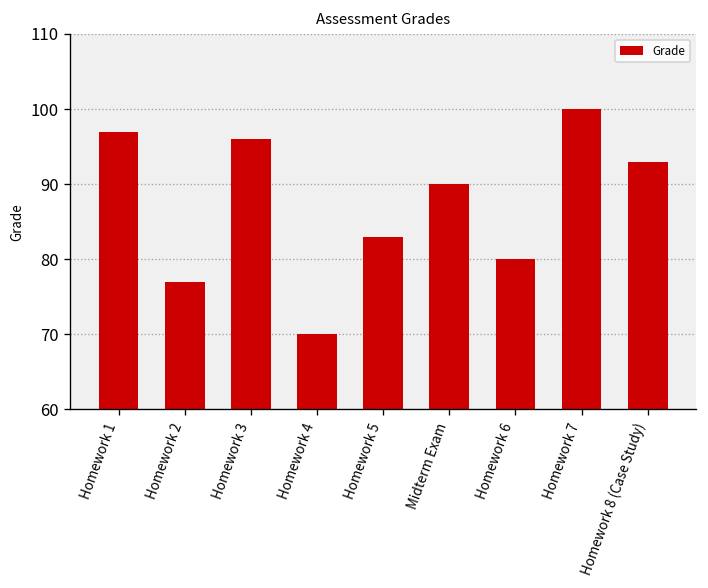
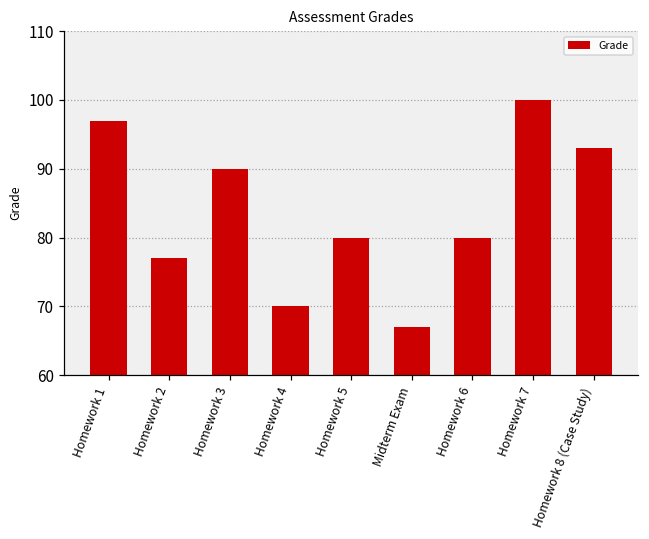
  {
    "Homework 1": 97,
    "Homework 2": 77,
-   "Homework 3": 96,
+   "Homework 3": 90,
    "Homework 4": 70,
-   "Homework 5": 83,
-   "Midterm Exam": 90,
+   "Homework 5": 80,
+   "Midterm Exam": 67,
    "Homework 6": 80,
    "Homework 7": 100,
    "Homework 8 (Case Study)": 93
  }
